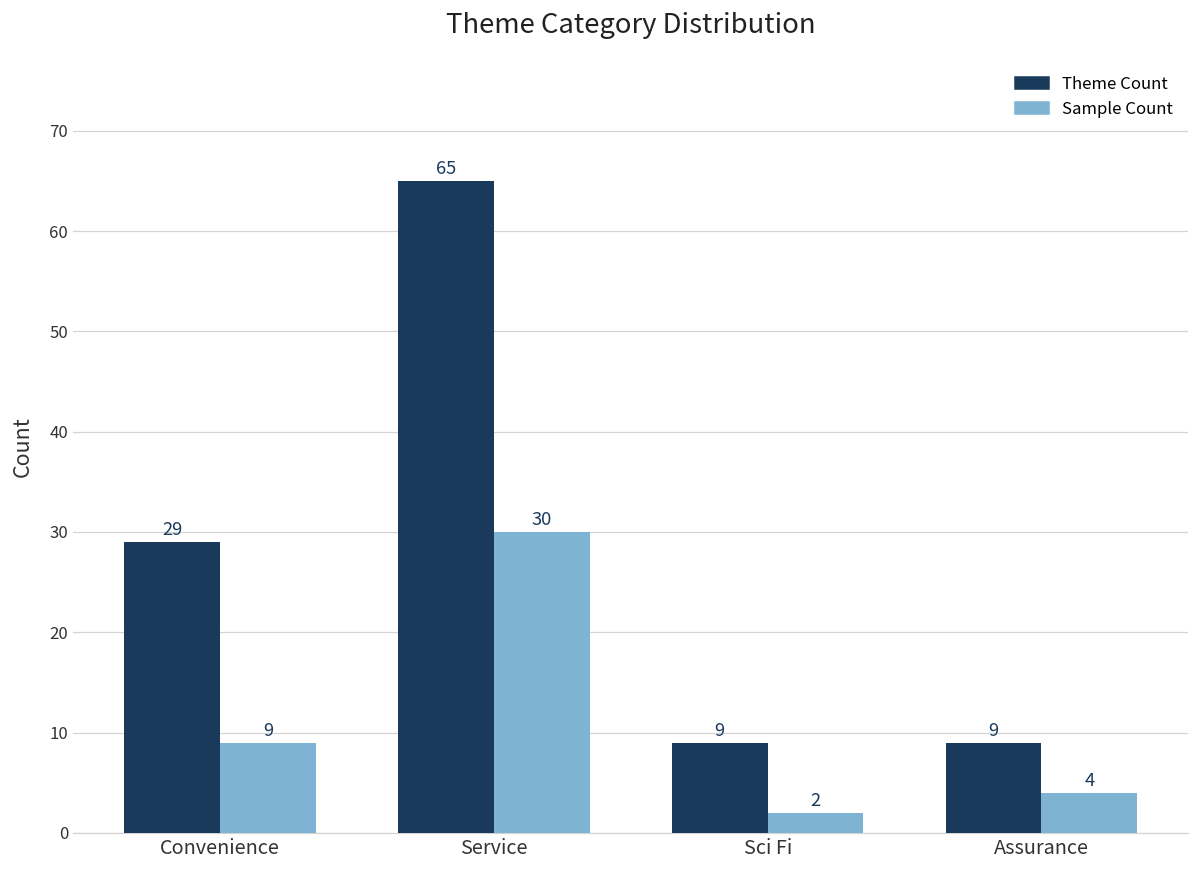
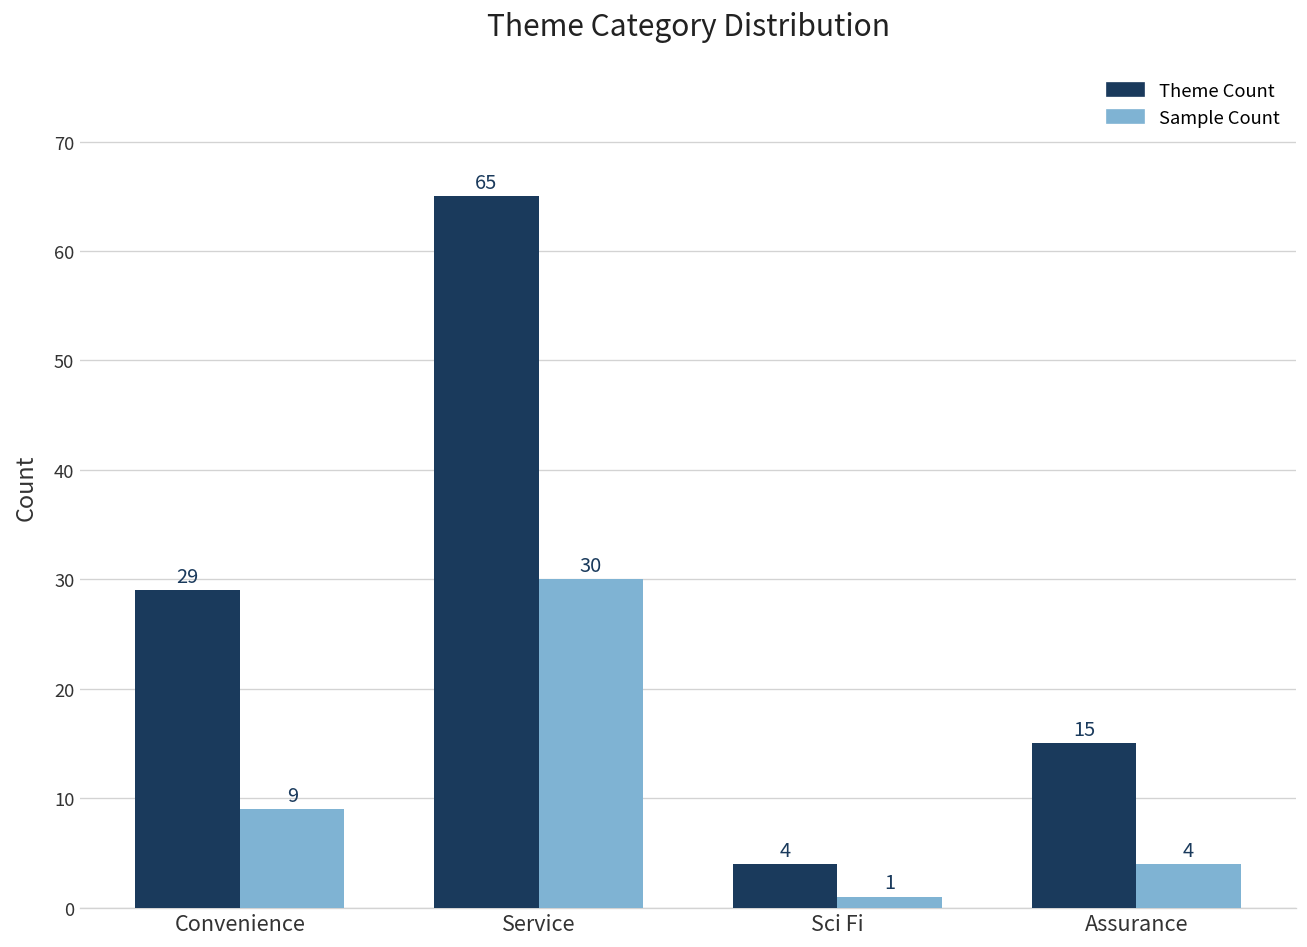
  {
    "Theme Count": {
      "Convenience": 29,
      "Service": 65,
-     "Sci Fi": 9,
-     "Assurance": 9
+     "Sci Fi": 4,
+     "Assurance": 15
    },
    "Sample Count": {
      "Convenience": 9,
      "Service": 30,
-     "Sci Fi": 2,
+     "Sci Fi": 1,
      "Assurance": 4
    }
  }
